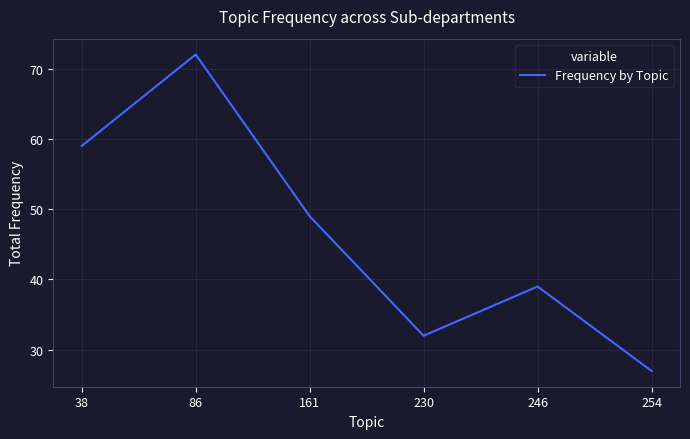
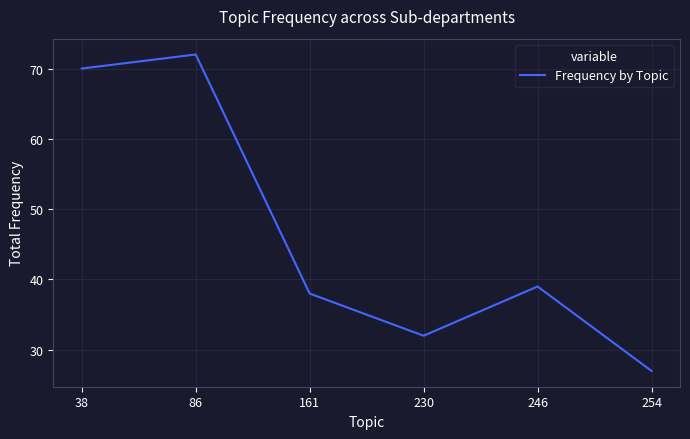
  {
-   "38": 59,
+   "38": 70,
    "86": 72,
-   "161": 49,
+   "161": 38,
    "230": 32,
    "246": 39,
    "254": 27
  }
